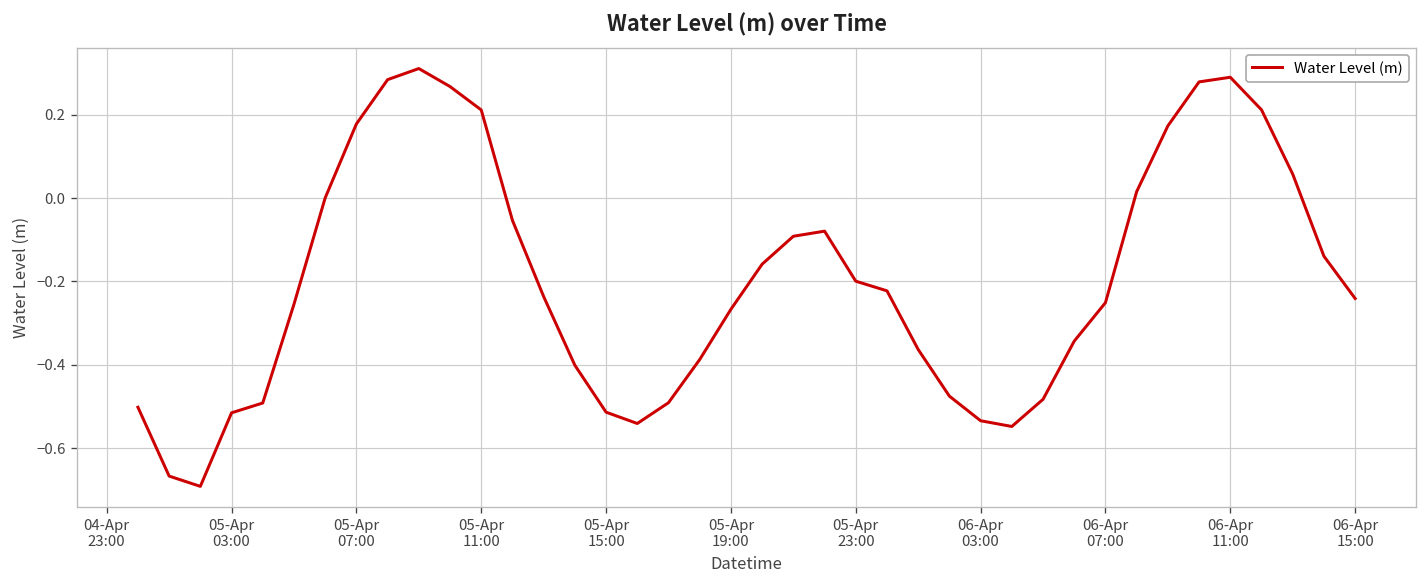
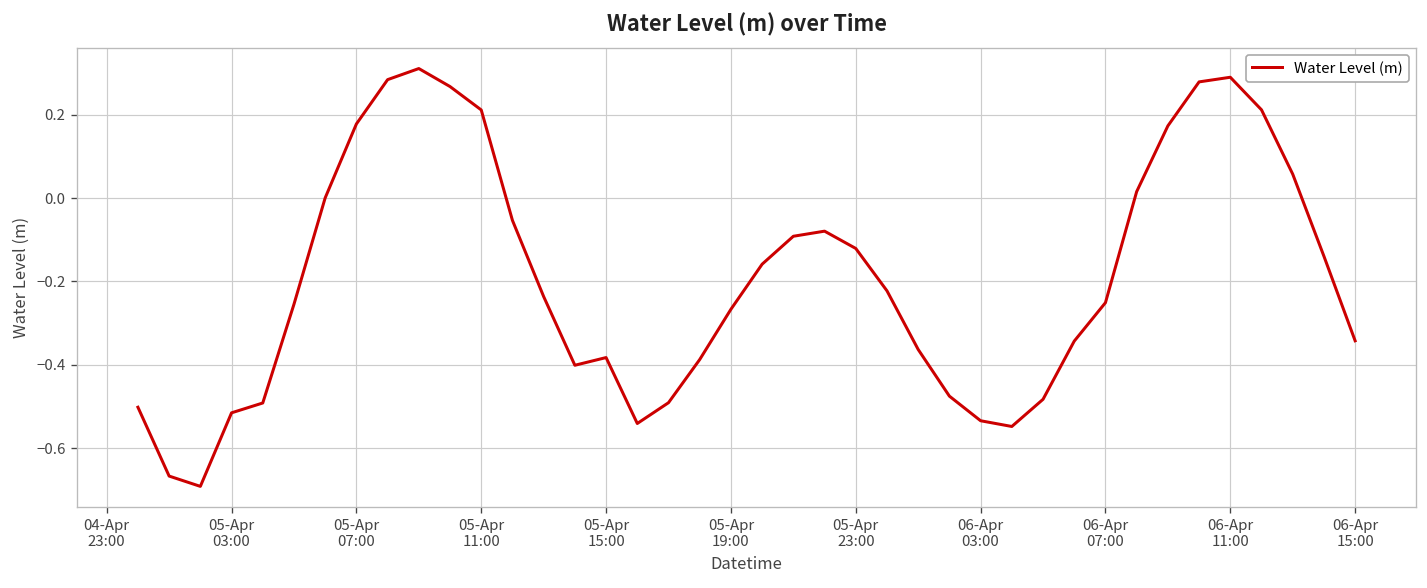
  {
    "05-Apr 03:00": -0.52,
    "05-Apr 07:00": 0.18,
    "05-Apr 11:00": 0.21,
-   "05-Apr 15:00": -0.51,
+   "05-Apr 15:00": -0.38,
    "05-Apr 19:00": -0.27,
-   "05-Apr 23:00": -0.20,
+   "05-Apr 23:00": -0.12,
    "06-Apr 03:00": -0.53,
    "06-Apr 07:00": -0.25,
    "06-Apr 11:00": 0.29,
-   "06-Apr 15:00": -0.24
+   "06-Apr 15:00": -0.34
  }
